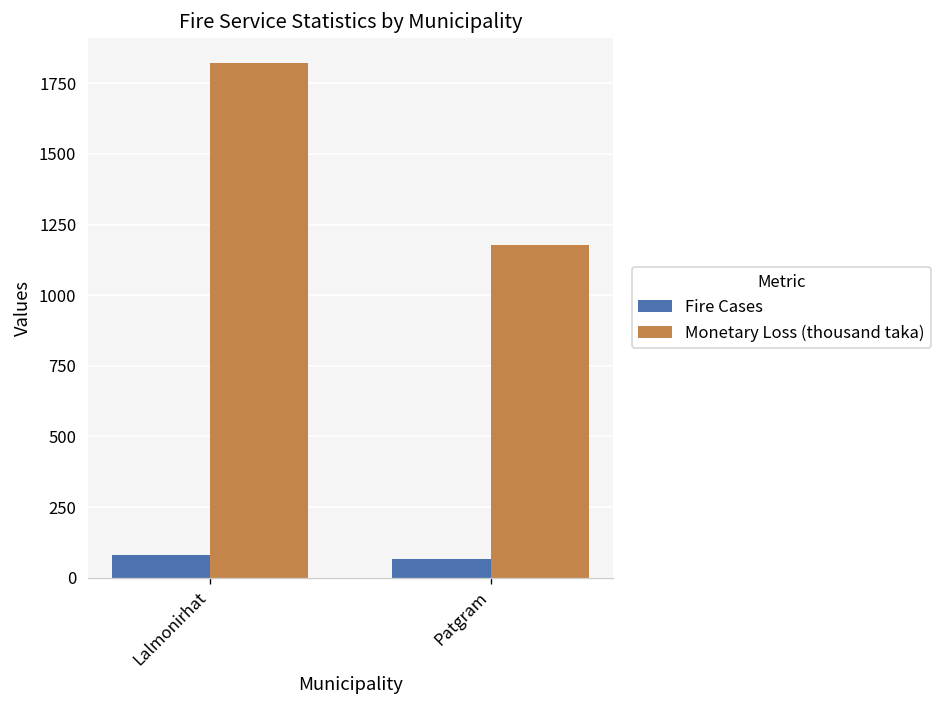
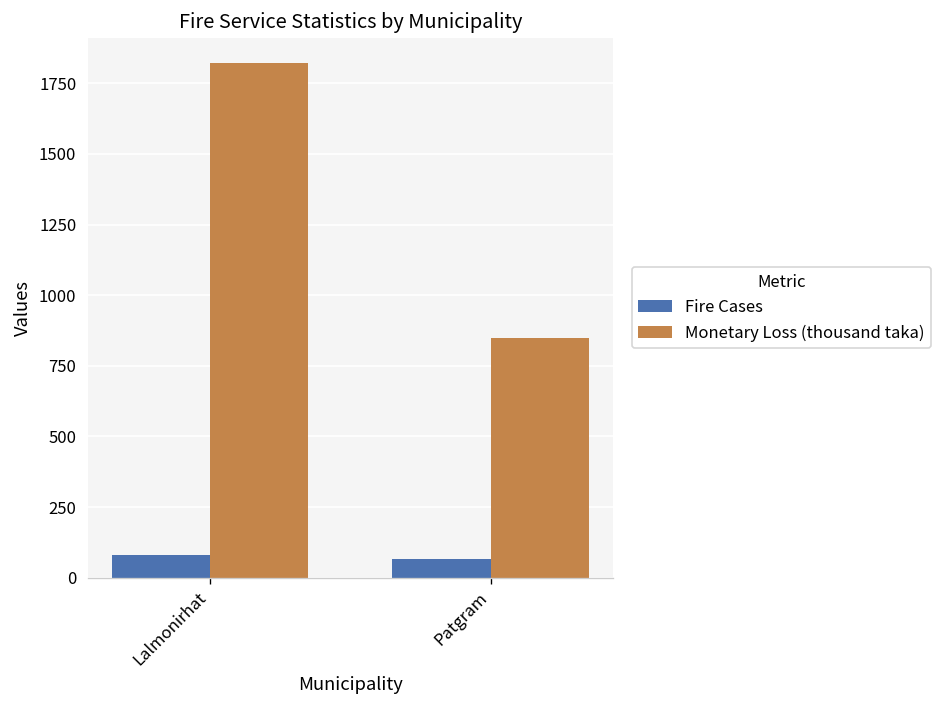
  {
    "Fire Cases": {
      "Lalmonirhat": 80,
      "Patgram": 70
    },
    "Monetary Loss (thousand taka)": {
      "Lalmonirhat": 1820,
-     "Patgram": 1180
+     "Patgram": 850
    }
  }
